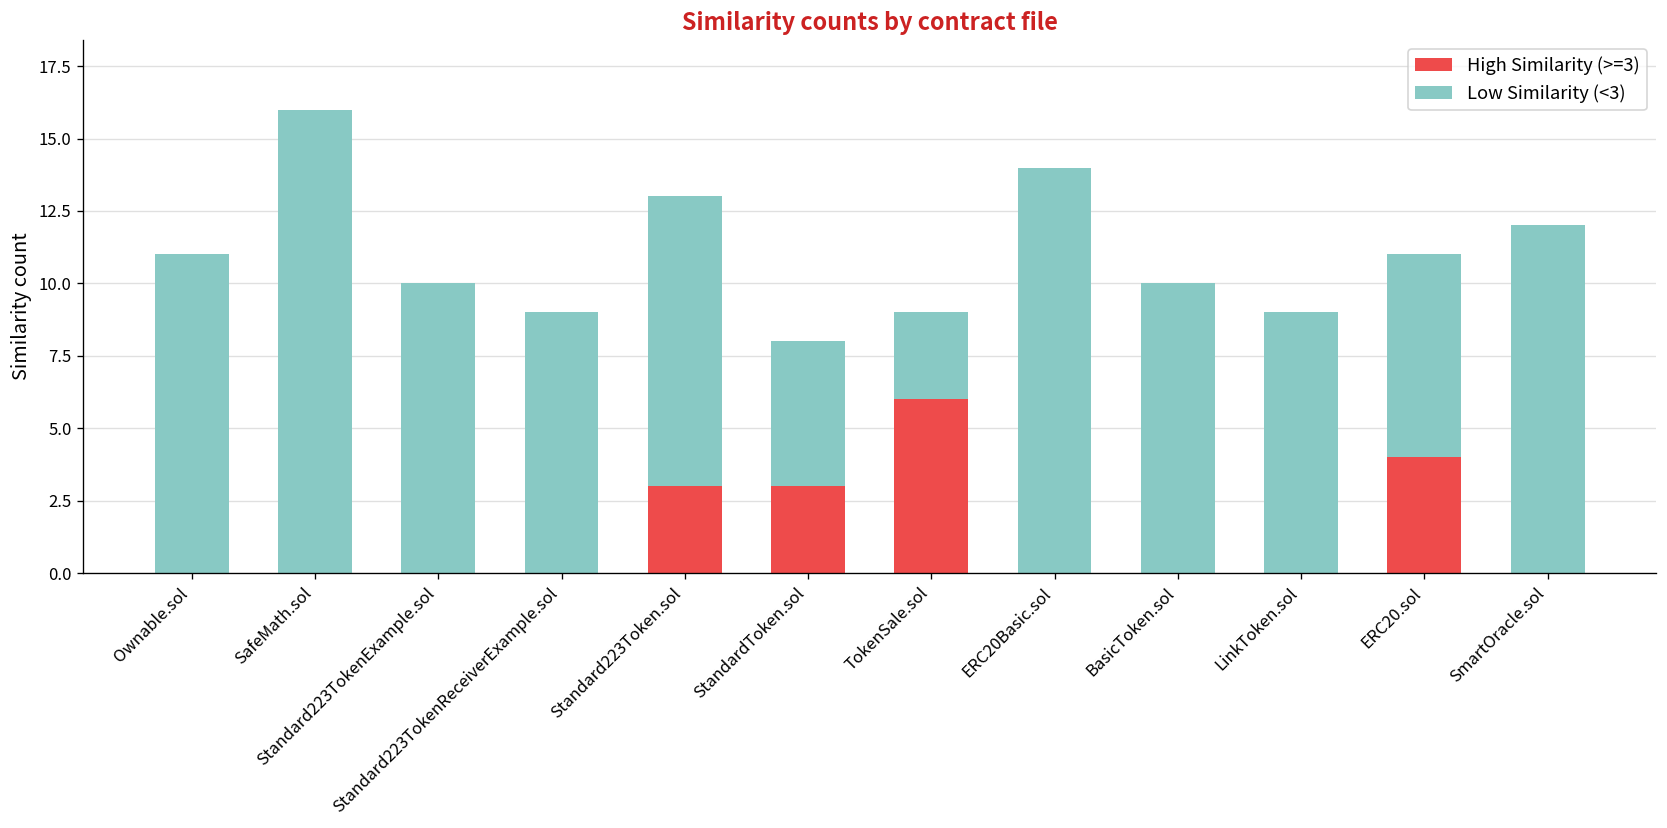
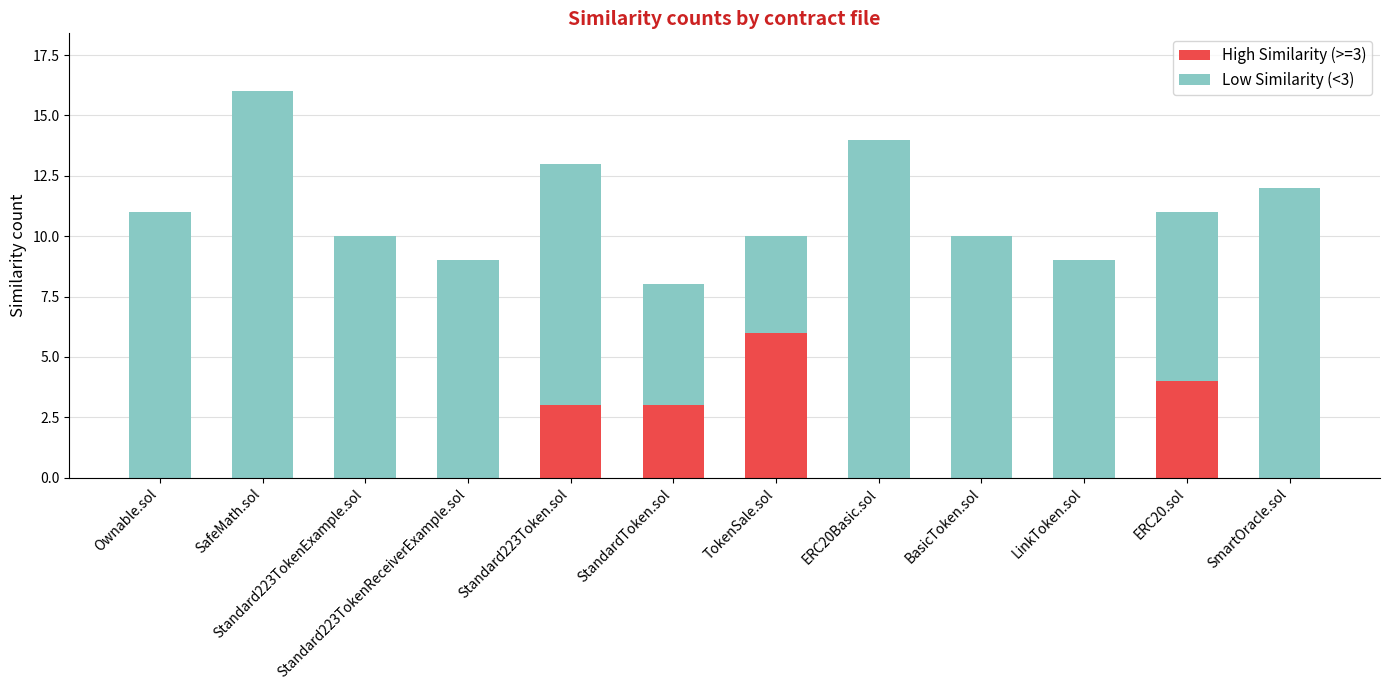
  {
    "High Similarity (>=3)": {
      "Ownable.sol": 0,
      "SafeMath.sol": 0,
      "Standard223TokenExample.sol": 0,
      "Standard223TokenReceiverExample.sol": 0,
      "Standard223Token.sol": 3,
      "StandardToken.sol": 3,
      "TokenSale.sol": 6,
      "ERC20Basic.sol": 0,
      "BasicToken.sol": 0,
      "LinkToken.sol": 0,
      "ERC20.sol": 4,
      "SmartOracle.sol": 0
    },
    "Low Similarity (<3)": {
      "Ownable.sol": 11,
      "SafeMath.sol": 16,
      "Standard223TokenExample.sol": 10,
      "Standard223TokenReceiverExample.sol": 9,
      "Standard223Token.sol": 10,
      "StandardToken.sol": 5,
-     "TokenSale.sol": 3,
+     "TokenSale.sol": 4,
      "ERC20Basic.sol": 14,
      "BasicToken.sol": 10,
      "LinkToken.sol": 9,
      "ERC20.sol": 7,
      "SmartOracle.sol": 12
    }
  }
